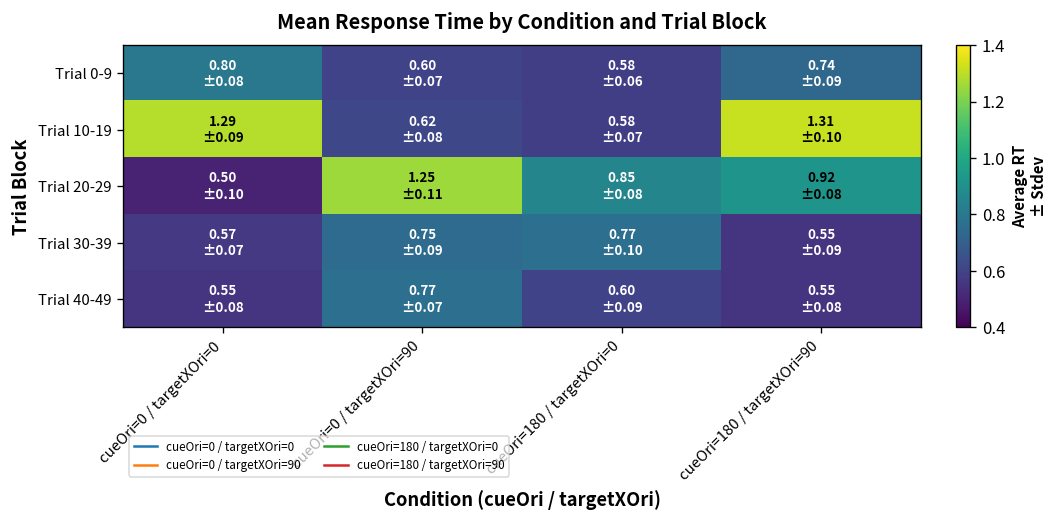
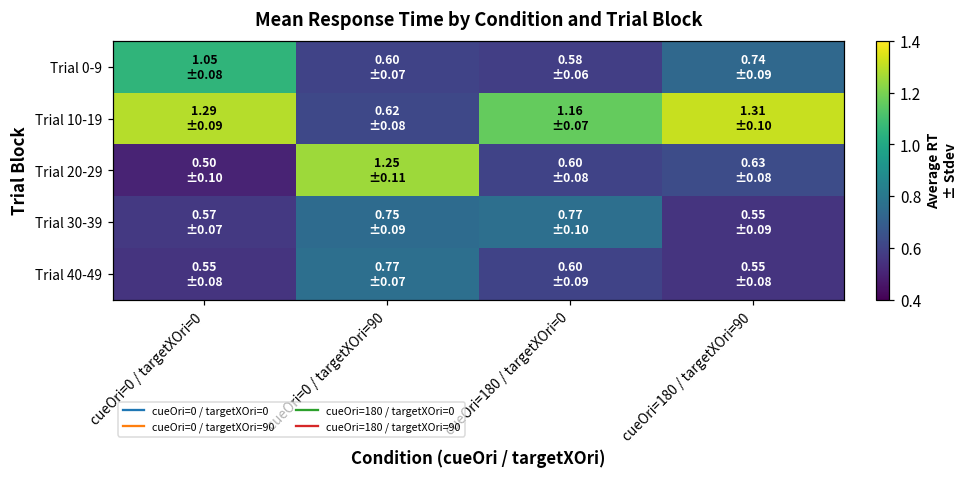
  {
    "Trial 0-9": {
-     "cueOri=0 / targetXOri=0": 0.80
+     "cueOri=0 / targetXOri=0": 1.05
    },
    "Trial 10-19": {
-     "cueOri=180 / targetXOri=0": 0.58
+     "cueOri=180 / targetXOri=0": 1.16
    },
    "Trial 20-29": {
-     "cueOri=180 / targetXOri=0": 0.85,
-     "cueOri=180 / targetXOri=90": 0.92
+     "cueOri=180 / targetXOri=0": 0.60,
+     "cueOri=180 / targetXOri=90": 0.63
    }
  }
